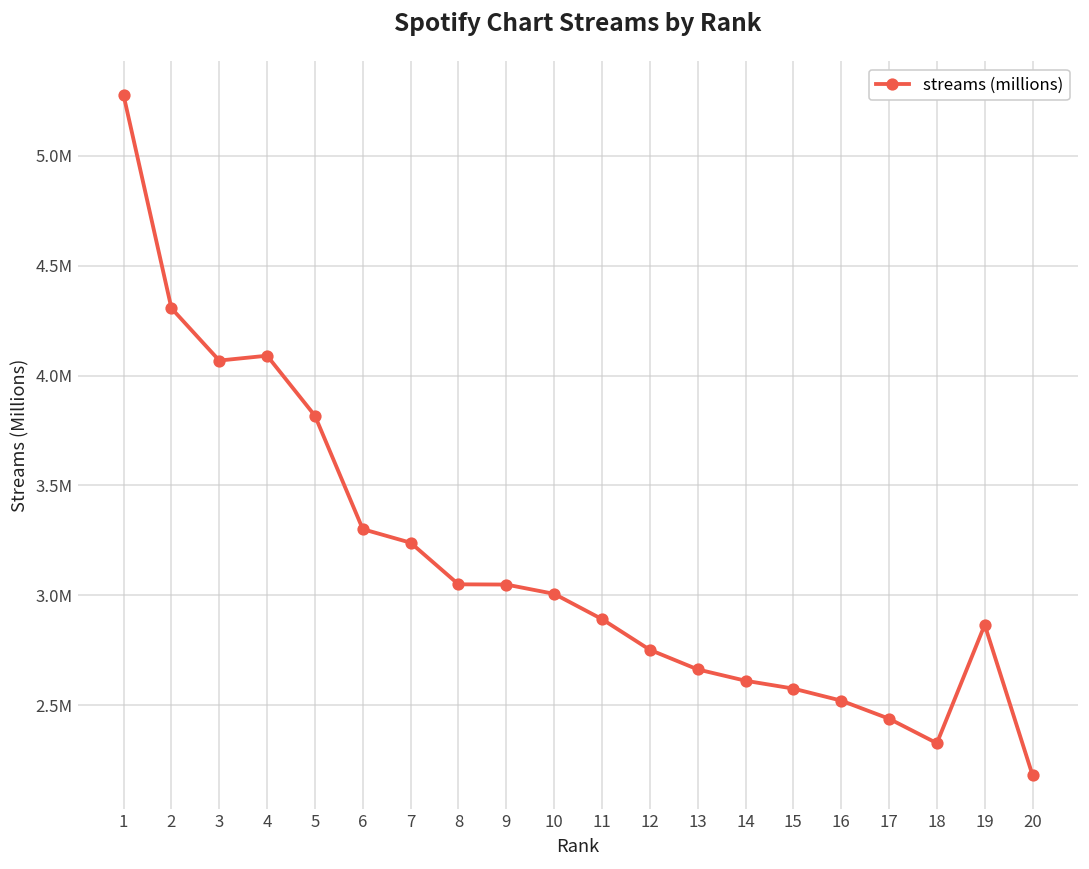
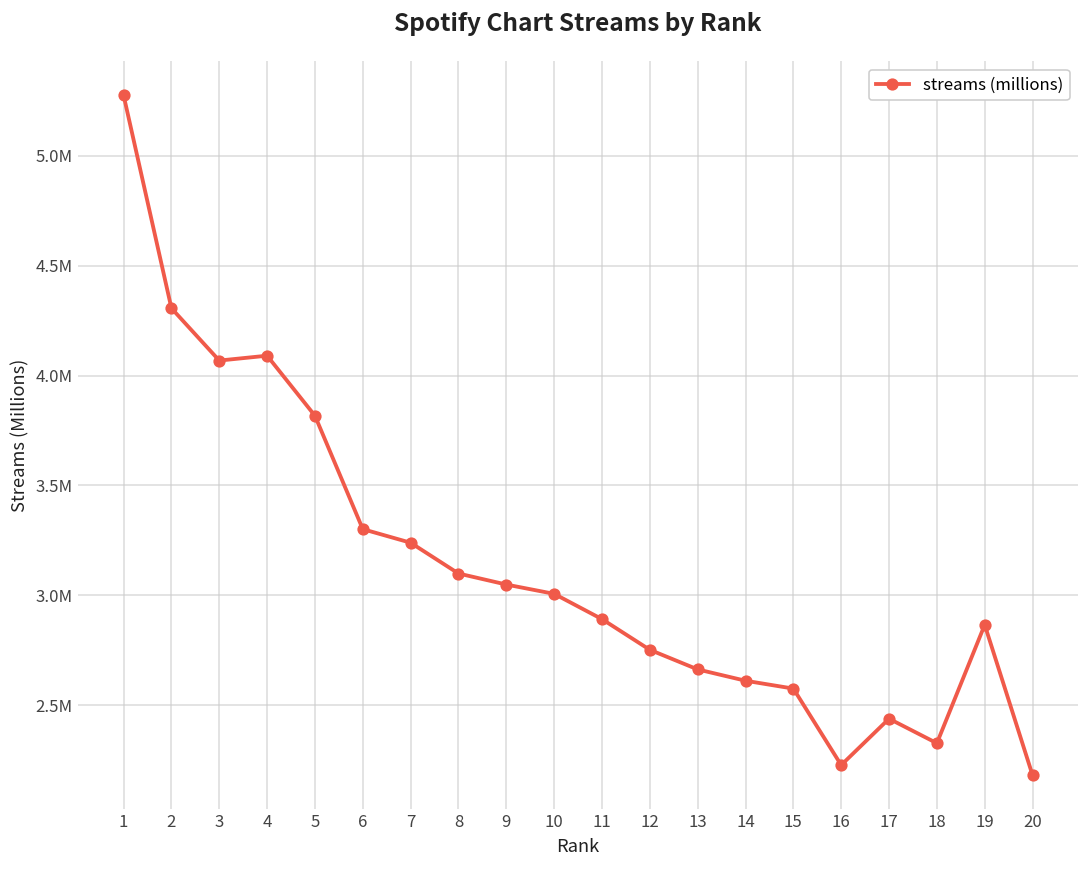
  {
    "1": 5280000,
    "2": 4310000,
    "3": 4070000,
    "4": 4090000,
    "5": 3820000,
    "6": 3300000,
    "7": 3240000,
-   "8": 3050000,
+   "8": 3100000,
    "9": 3050000,
    "10": 3010000,
    "11": 2890000,
    "12": 2750000,
    "13": 2660000,
    "14": 2610000,
    "15": 2570000,
-   "16": 2520000,
+   "16": 2230000,
    "17": 2440000,
    "18": 2330000,
    "19": 2860000,
    "20": 2180000
  }
